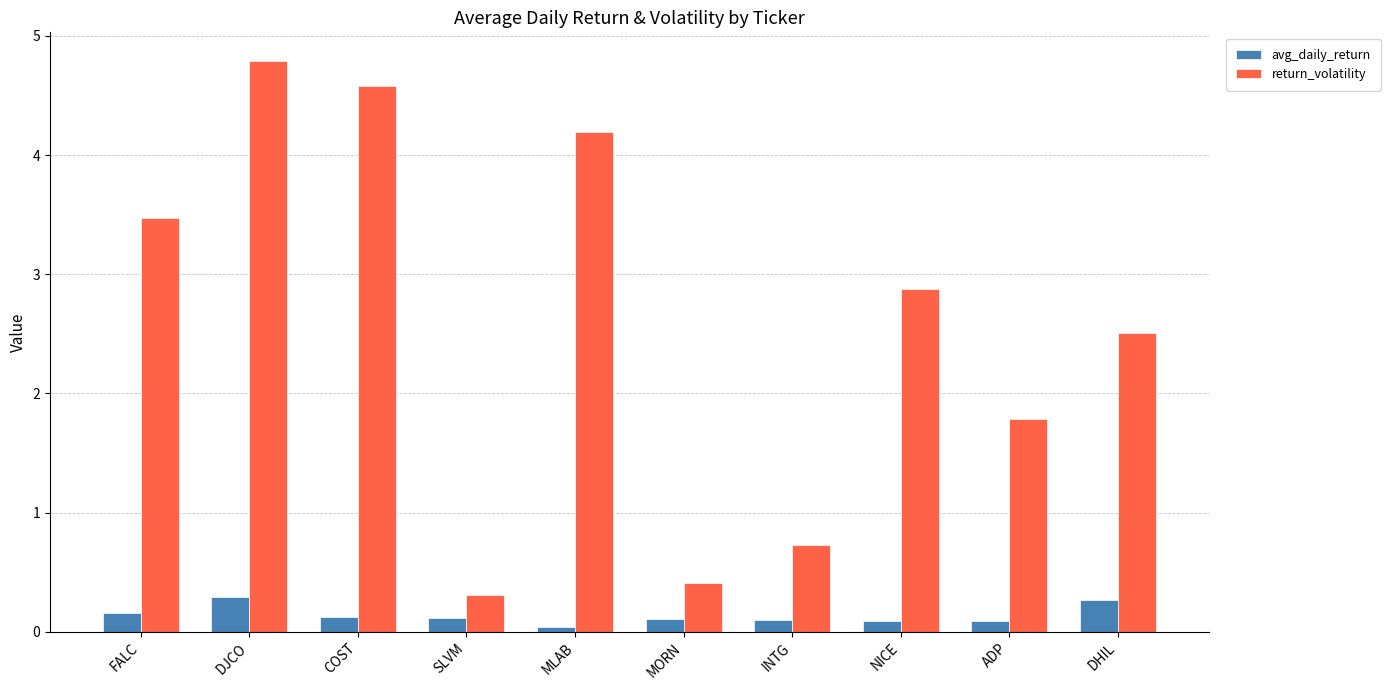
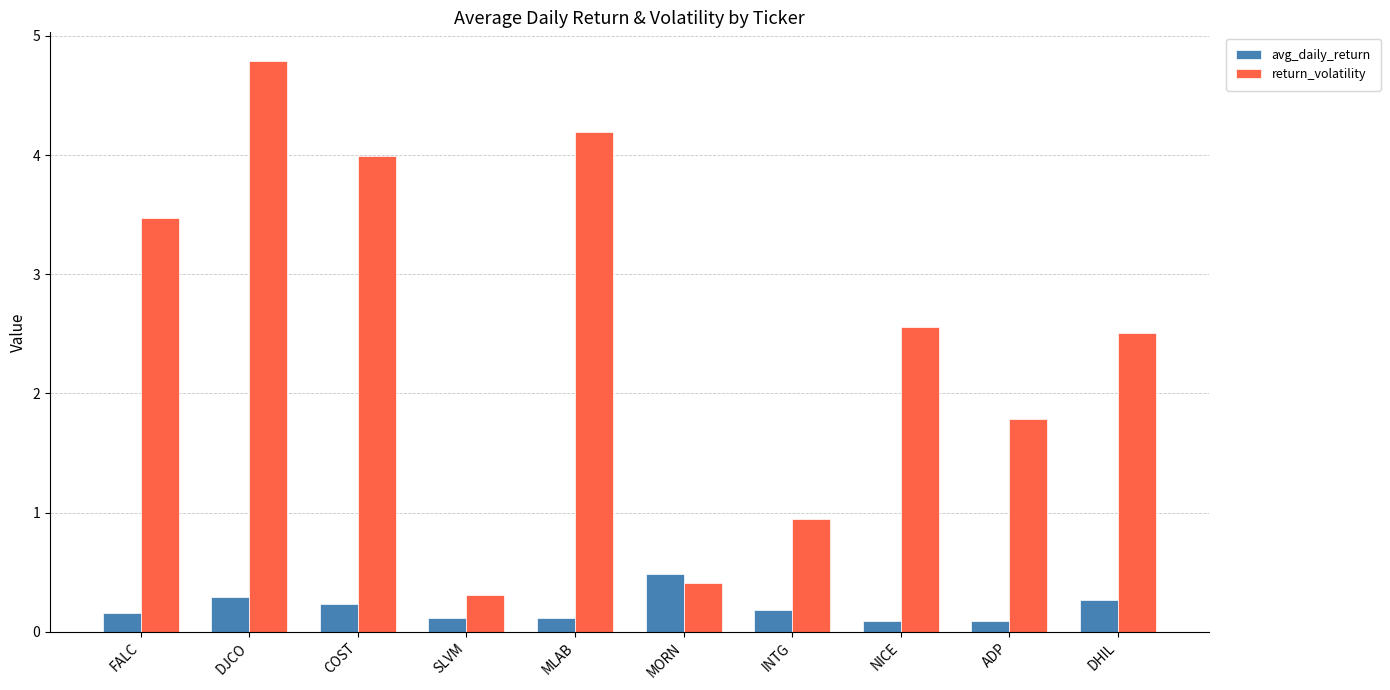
  {
    "avg_daily_return": {
      "FALC": 0.16,
      "DJCO": 0.29,
-     "COST": 0.13,
+     "COST": 0.23,
      "SLVM": 0.12,
-     "MLAB": 0.04,
-     "MORN": 0.10,
-     "INTG": 0.10,
+     "MLAB": 0.11,
+     "MORN": 0.49,
+     "INTG": 0.19,
      "NICE": 0.09,
      "ADP": 0.09,
      "DHIL": 0.26
    },
    "return_volatility": {
      "FALC": 3.47,
      "DJCO": 4.79,
-     "COST": 4.58,
+     "COST": 4.00,
      "SLVM": 0.31,
      "MLAB": 4.19,
      "MORN": 0.41,
-     "INTG": 0.73,
-     "NICE": 2.88,
+     "INTG": 0.94,
+     "NICE": 2.56,
      "ADP": 1.79,
      "DHIL": 2.51
    }
  }
